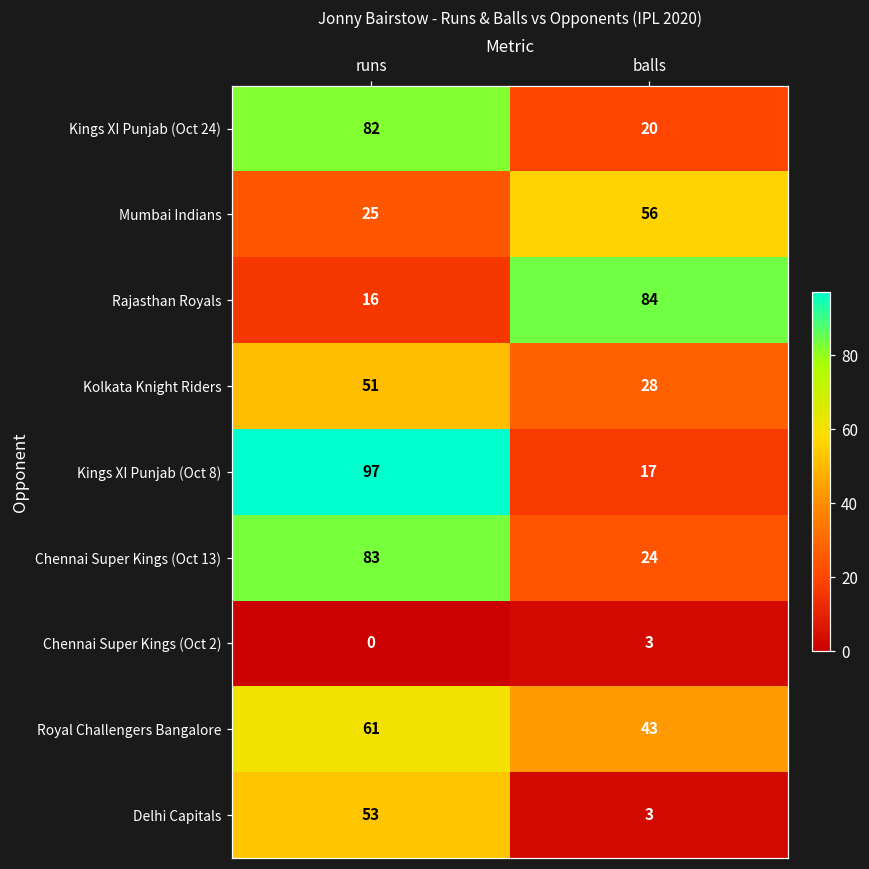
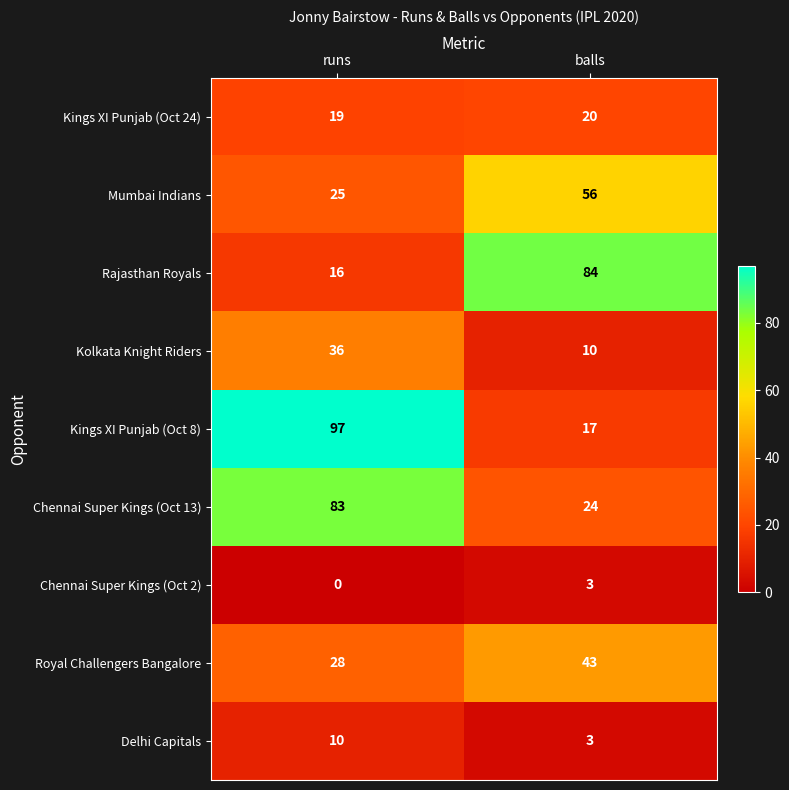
  {
    "Kings XI Punjab (Oct 24)": {
-     "runs": 82,
+     "runs": 19,
      "balls": 20
    },
    "Mumbai Indians": {
      "runs": 25,
      "balls": 56
    },
    "Rajasthan Royals": {
      "runs": 16,
      "balls": 84
    },
    "Kolkata Knight Riders": {
-     "runs": 51,
-     "balls": 28
+     "runs": 36,
+     "balls": 10
    },
    "Kings XI Punjab (Oct 8)": {
      "runs": 97,
      "balls": 17
    },
    "Chennai Super Kings (Oct 13)": {
      "runs": 83,
      "balls": 24
    },
    "Chennai Super Kings (Oct 2)": {
      "runs": 0,
      "balls": 3
    },
    "Royal Challengers Bangalore": {
-     "runs": 61,
+     "runs": 28,
      "balls": 43
    },
    "Delhi Capitals": {
-     "runs": 53,
+     "runs": 10,
      "balls": 3
    }
  }
